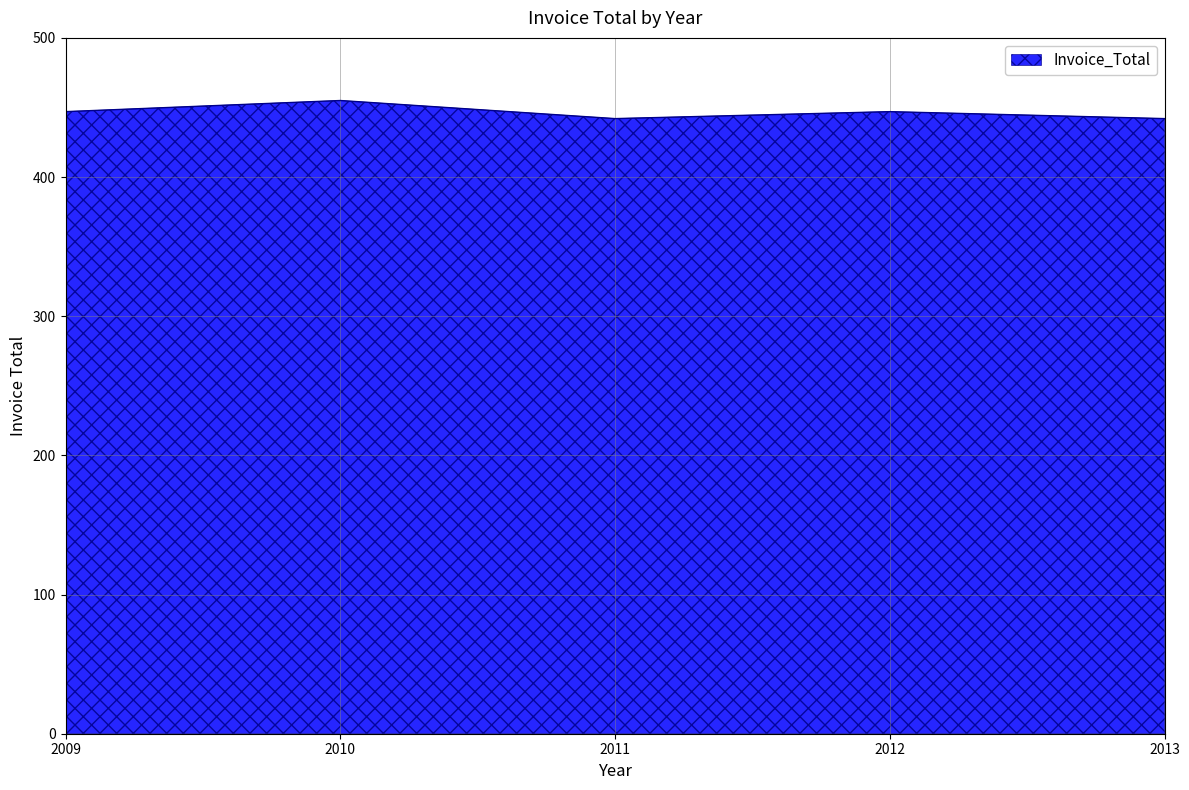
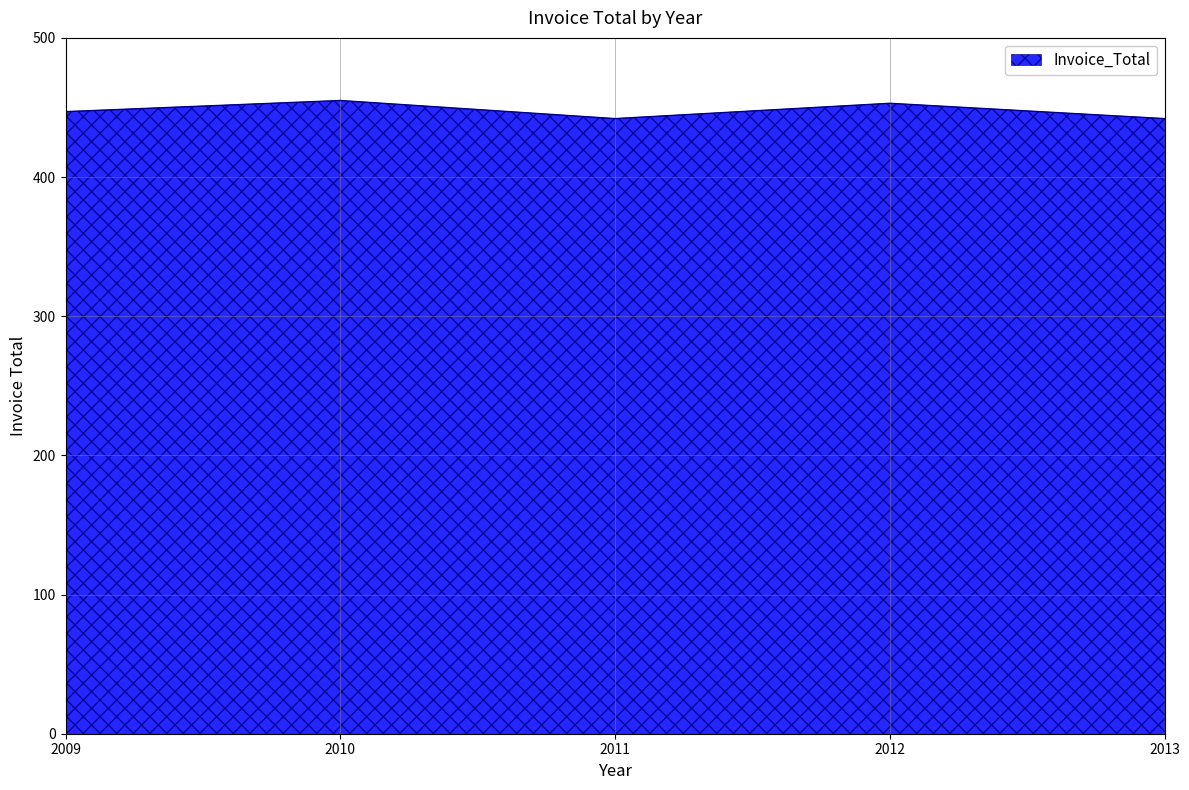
  {
    "2009": 447,
    "2010": 455,
    "2011": 442,
-   "2012": 447,
+   "2012": 453,
    "2013": 442
  }
